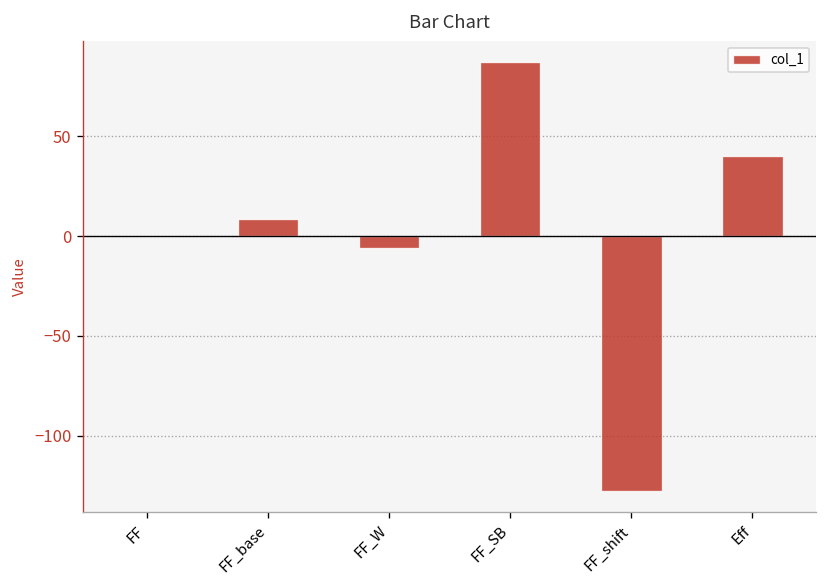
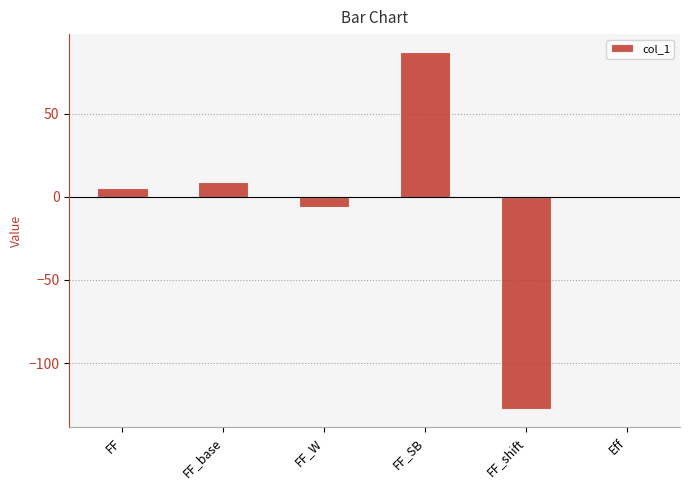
  {
-   "FF": 0,
+   "FF": 5,
    "FF_base": 9,
    "FF_W": -6,
    "FF_SB": 87,
    "FF_shift": -128,
-   "Eff": 40
+   "Eff": 0
  }
